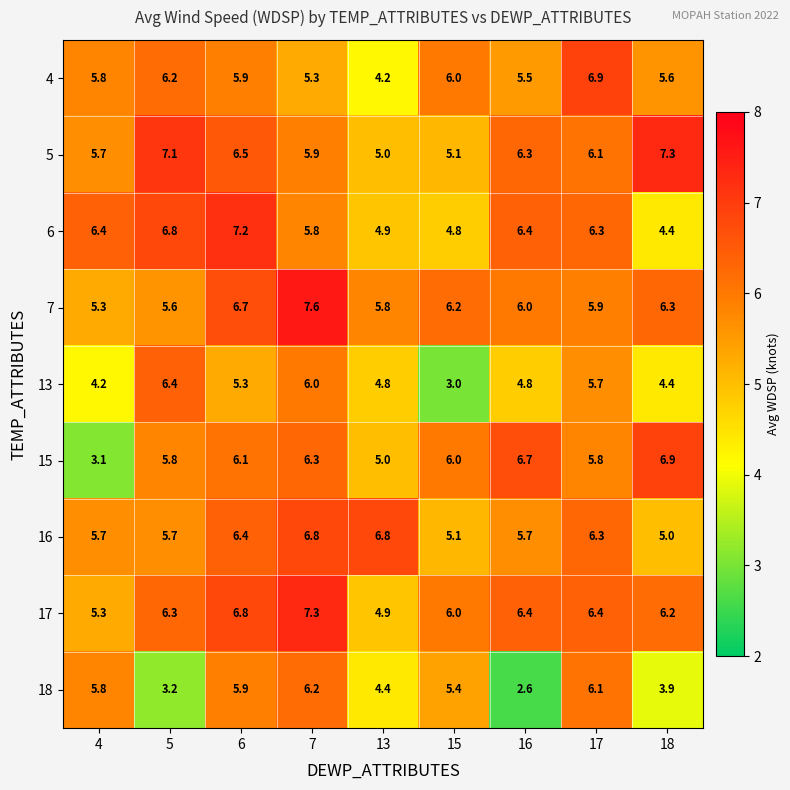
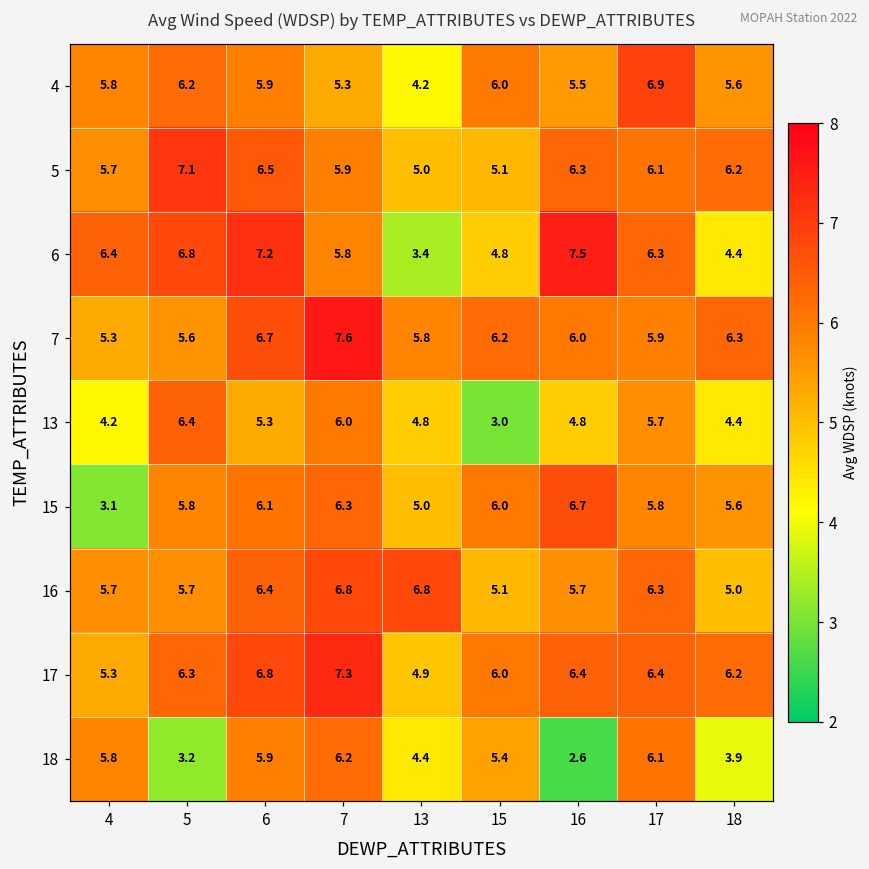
  {
    "4": {
      "4": 5.8,
      "5": 6.2,
      "6": 5.9,
      "7": 5.3,
      "13": 4.2,
      "15": 6.0,
      "16": 5.5,
      "17": 6.9,
      "18": 5.6
    },
    "5": {
      "4": 5.7,
      "5": 7.1,
      "6": 6.5,
      "7": 5.9,
      "13": 5.0,
      "15": 5.1,
      "16": 6.3,
      "17": 6.1,
-     "18": 7.3
+     "18": 6.2
    },
    "6": {
      "4": 6.4,
      "5": 6.8,
      "6": 7.2,
      "7": 5.8,
-     "13": 4.9,
+     "13": 3.4,
      "15": 4.8,
-     "16": 6.4,
+     "16": 7.5,
      "17": 6.3,
      "18": 4.4
    },
    "7": {
      "4": 5.3,
      "5": 5.6,
      "6": 6.7,
      "7": 7.6,
      "13": 5.8,
      "15": 6.2,
      "16": 6.0,
      "17": 5.9,
      "18": 6.3
    },
    "13": {
      "4": 4.2,
      "5": 6.4,
      "6": 5.3,
      "7": 6.0,
      "13": 4.8,
      "15": 3.0,
      "16": 4.8,
      "17": 5.7,
      "18": 4.4
    },
    "15": {
      "4": 3.1,
      "5": 5.8,
      "6": 6.1,
      "7": 6.3,
      "13": 5.0,
      "15": 6.0,
      "16": 6.7,
      "17": 5.8,
-     "18": 6.9
+     "18": 5.6
    },
    "16": {
      "4": 5.7,
      "5": 5.7,
      "6": 6.4,
      "7": 6.8,
      "13": 6.8,
      "15": 5.1,
      "16": 5.7,
      "17": 6.3,
      "18": 5.0
    },
    "17": {
      "4": 5.3,
      "5": 6.3,
      "6": 6.8,
      "7": 7.3,
      "13": 4.9,
      "15": 6.0,
      "16": 6.4,
      "17": 6.4,
      "18": 6.2
    },
    "18": {
      "4": 5.8,
      "5": 3.2,
      "6": 5.9,
      "7": 6.2,
      "13": 4.4,
      "15": 5.4,
      "16": 2.6,
      "17": 6.1,
      "18": 3.9
    }
  }
